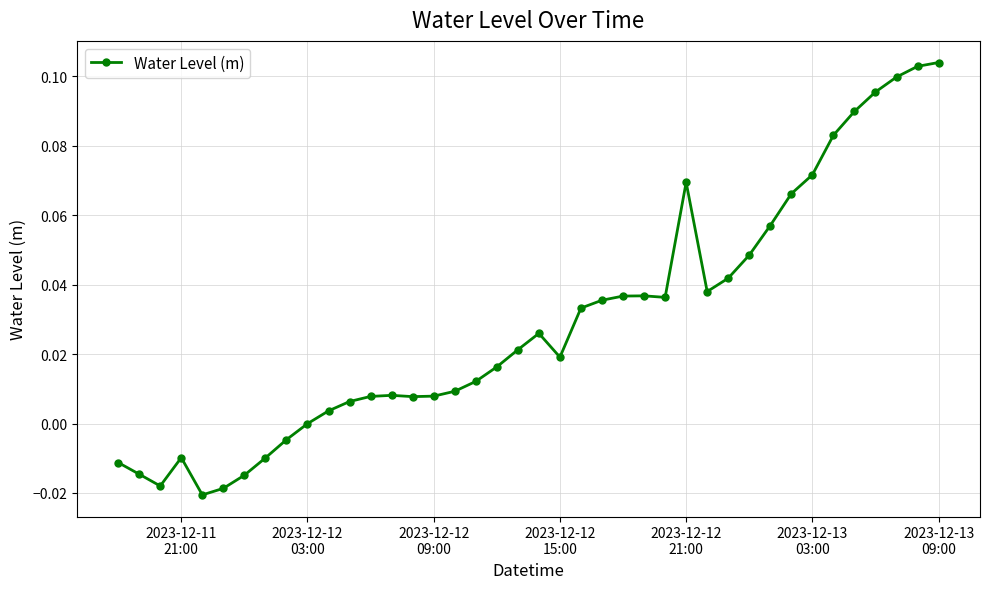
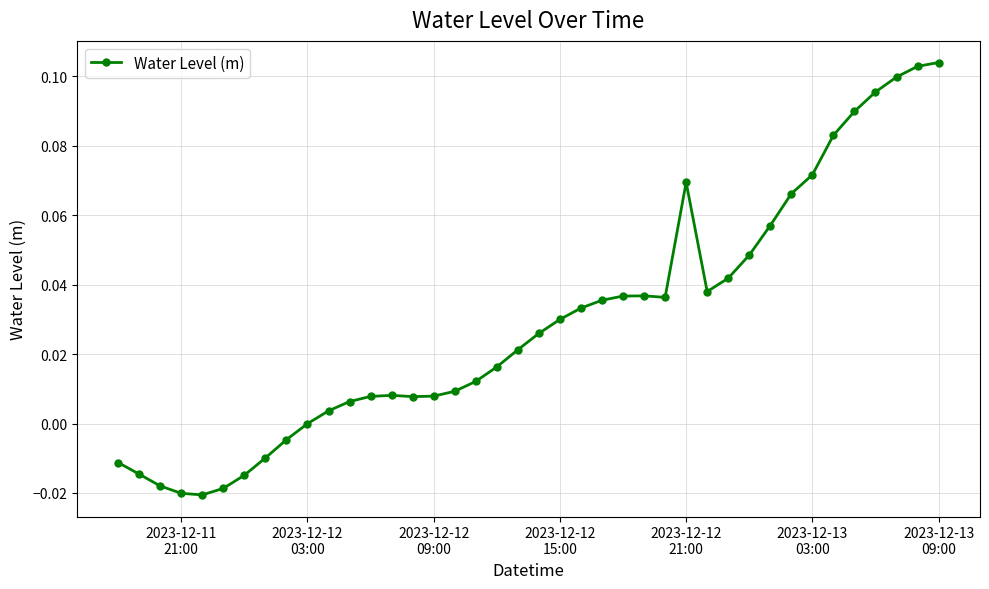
  {
-   "2023-12-11 21:00": -0.010,
+   "2023-12-11 21:00": -0.020,
    "2023-12-12 03:00": 0.000,
    "2023-12-12 09:00": 0.008,
-   "2023-12-12 15:00": 0.019,
+   "2023-12-12 15:00": 0.030,
    "2023-12-12 21:00": 0.069,
    "2023-12-13 03:00": 0.072,
    "2023-12-13 09:00": 0.104
  }
